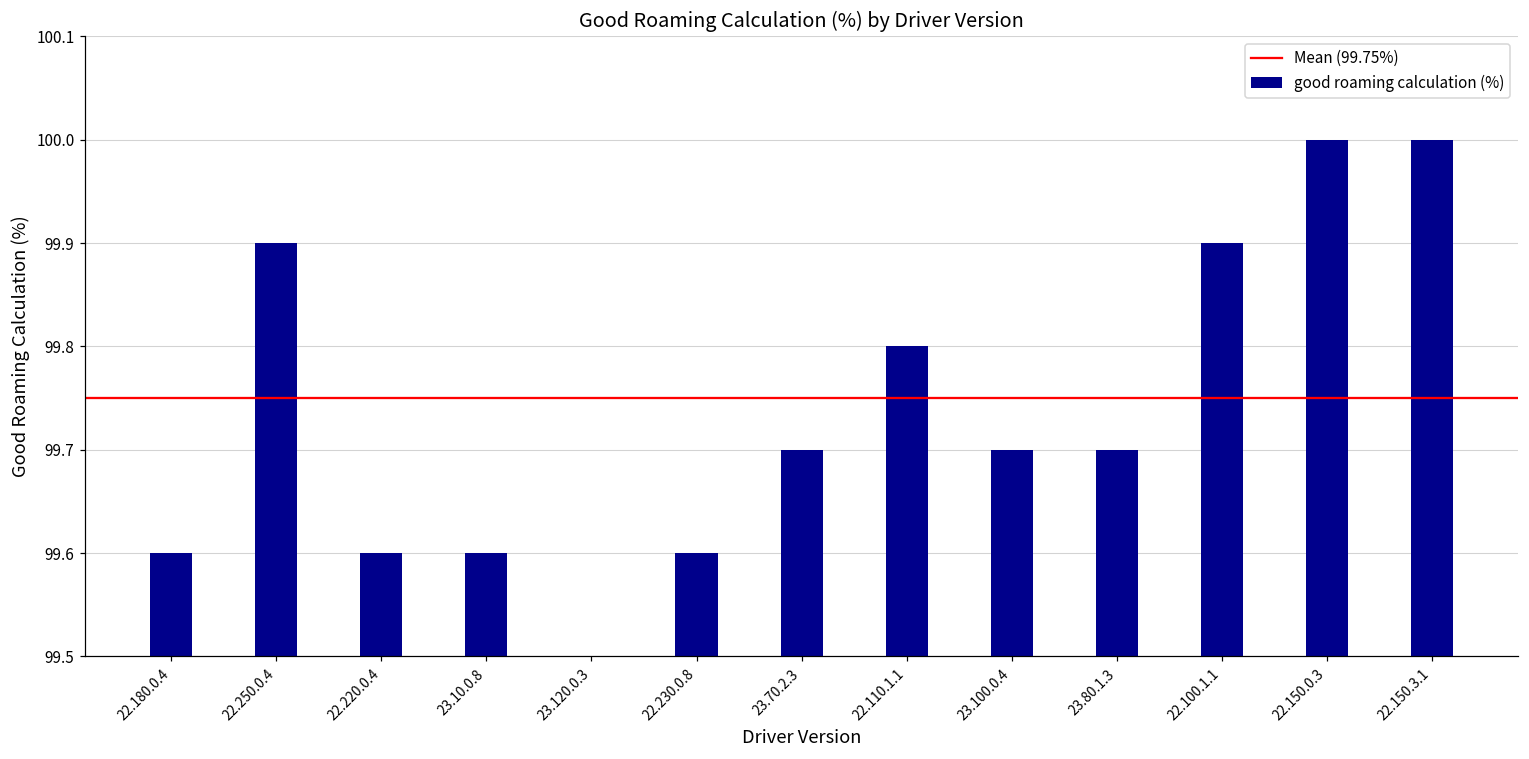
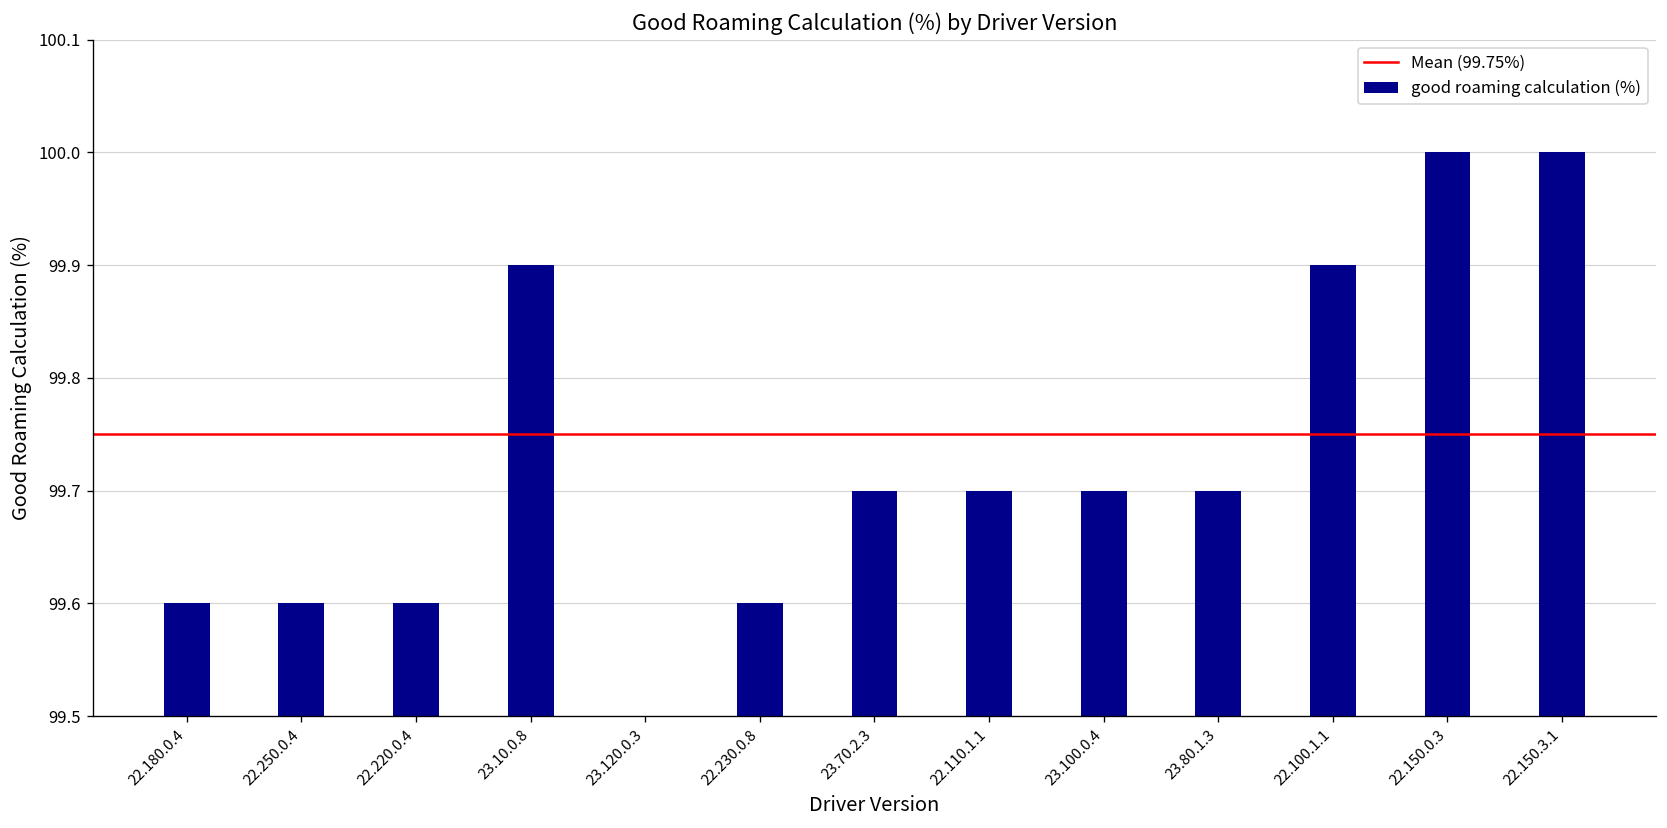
  {
    "22.180.0.4": 99.6,
-   "22.250.0.4": 99.9,
+   "22.250.0.4": 99.6,
    "22.220.0.4": 99.6,
-   "23.10.0.8": 99.6,
+   "23.10.0.8": 99.9,
    "23.120.0.3": 99.5,
    "22.230.0.8": 99.6,
    "23.70.2.3": 99.7,
-   "22.110.1.1": 99.8,
+   "22.110.1.1": 99.7,
    "23.100.0.4": 99.7,
    "23.80.1.3": 99.7,
    "22.100.1.1": 99.9,
    "22.150.0.3": 100.0,
    "22.150.3.1": 100.0
  }
